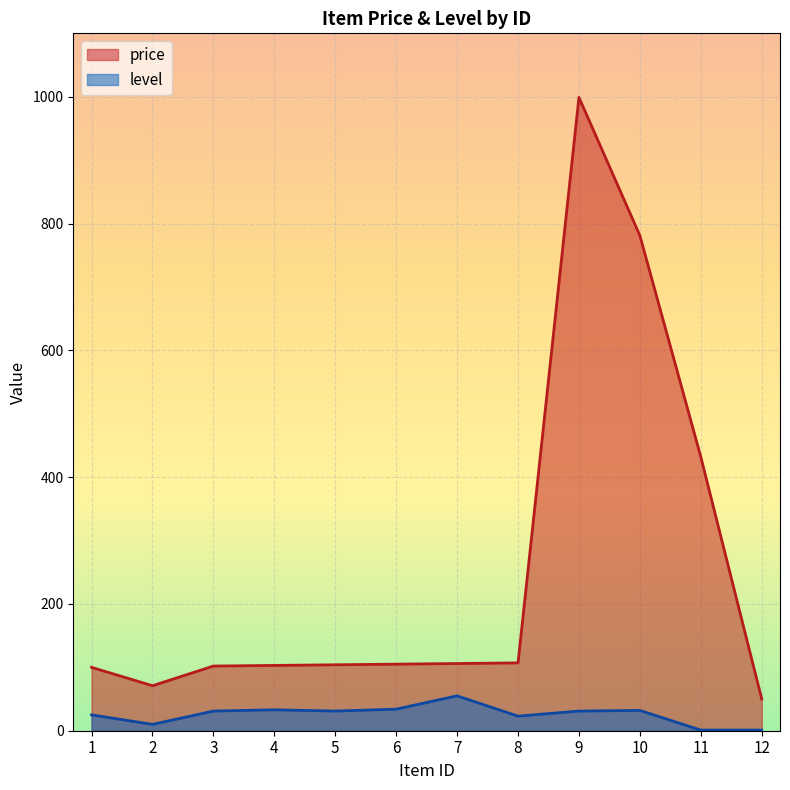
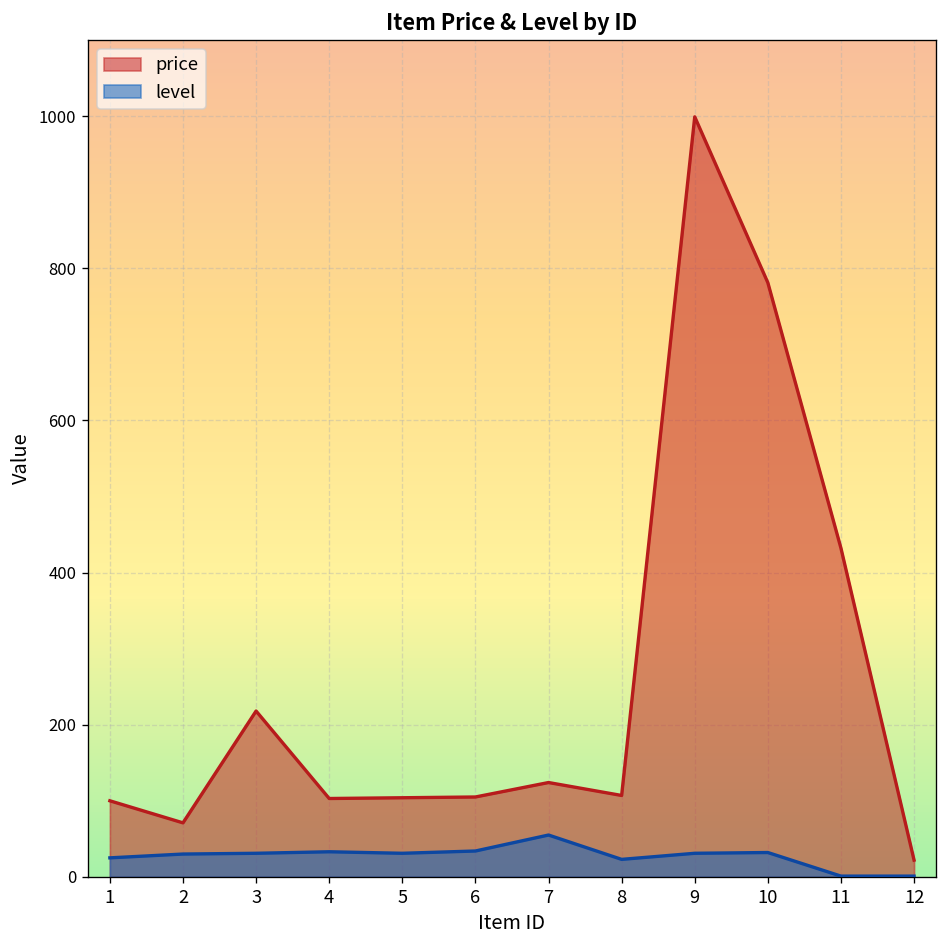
  {
    "price": {
      "1": 100,
      "2": 70,
-     "3": 100,
+     "3": 220,
      "4": 100,
      "5": 100,
      "6": 110,
-     "7": 110,
+     "7": 120,
      "8": 110,
      "9": 1000,
      "10": 780,
      "11": 430,
-     "12": 50
+     "12": 20
    },
    "level": {
      "1": 30,
-     "2": 10,
+     "2": 30,
      "3": 30,
      "4": 30,
      "5": 30,
      "6": 30,
      "7": 60,
      "8": 20,
      "9": 30,
      "10": 30,
      "11": 0,
      "12": 0
    }
  }
